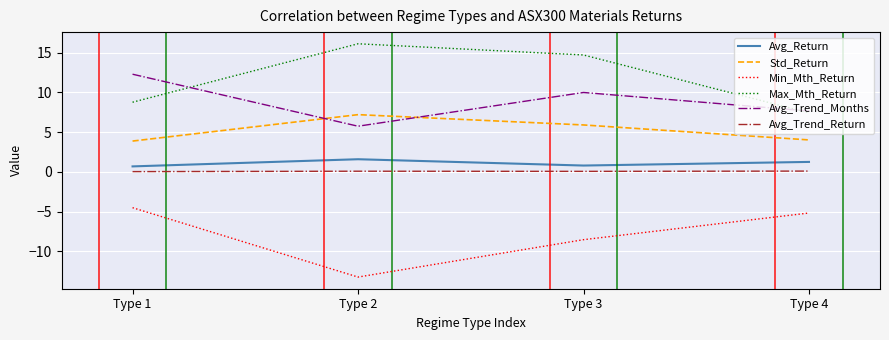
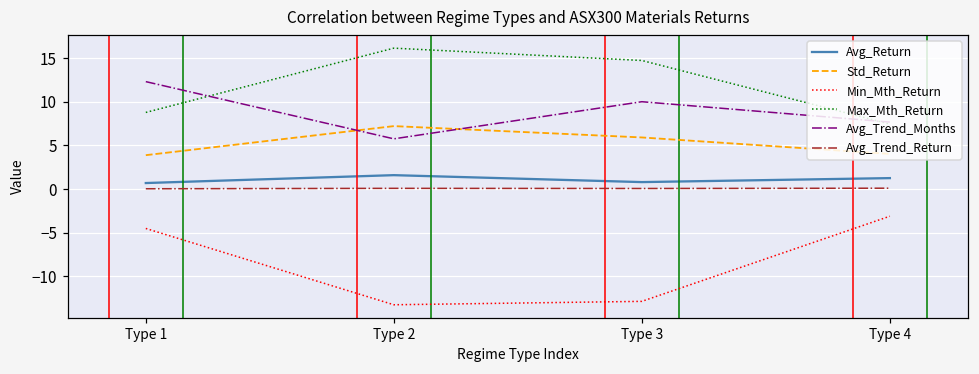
  {
    "Avg_Return": {
      "Type 1": 1,
      "Type 2": 2,
      "Type 3": 1,
      "Type 4": 1
    },
    "Std_Return": {
      "Type 1": 4,
      "Type 2": 7,
      "Type 3": 6,
      "Type 4": 4
    },
    "Min_Mth_Return": {
      "Type 1": -5,
      "Type 2": -13,
-     "Type 3": -9,
-     "Type 4": -5
+     "Type 3": -13,
+     "Type 4": -3
    },
    "Max_Mth_Return": {
      "Type 1": 9,
      "Type 2": 16,
      "Type 3": 15
    },
    "Avg_Trend_Months": {
      "Type 1": 12,
      "Type 2": 6,
      "Type 3": 10
    },
    "Avg_Trend_Return": {
      "Type 1": 0,
      "Type 2": 0,
      "Type 3": 0,
      "Type 4": 0
    }
  }
